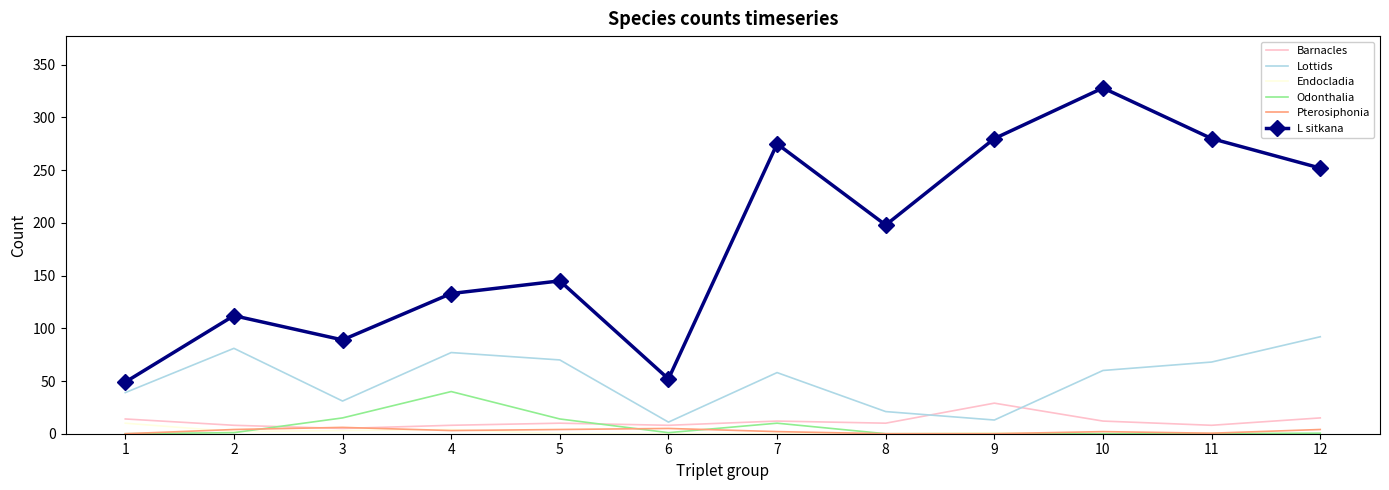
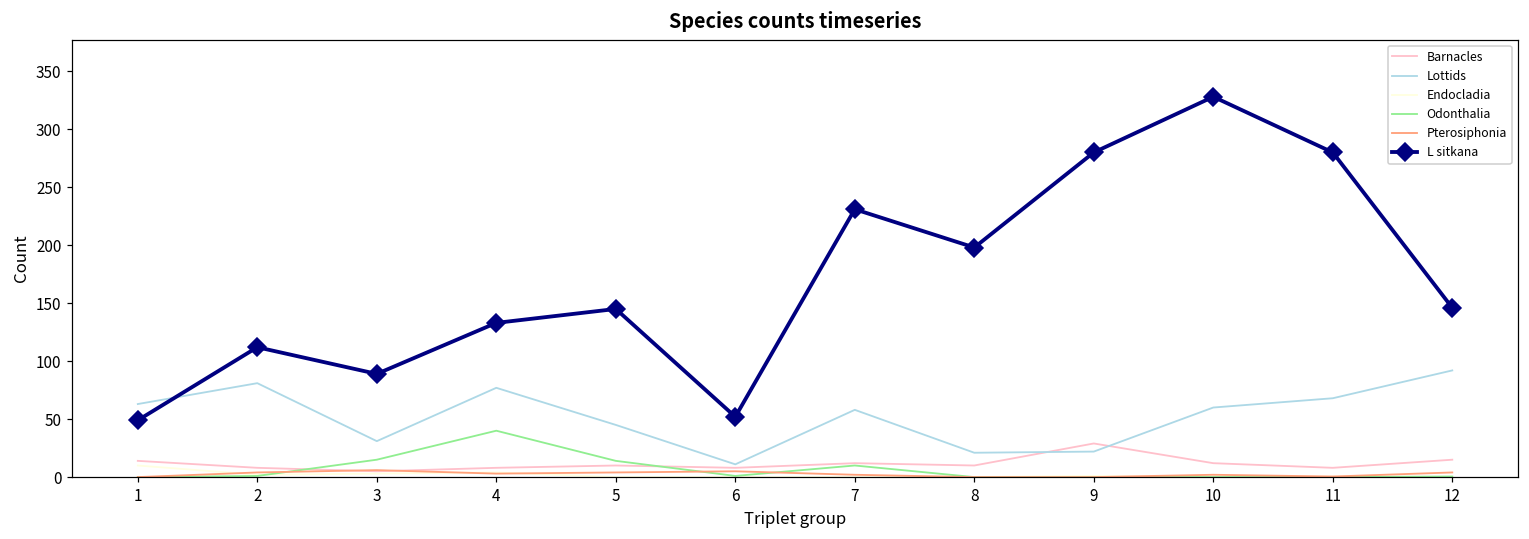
  {
    "Barnacles": {
      "1": 14,
      "2": 8,
      "4": 8,
      "5": 10,
      "6": 8,
      "8": 10,
      "9": 29,
      "10": 12,
      "11": 8,
      "12": 15
    },
    "Lottids": {
-     "1": 39,
+     "1": 63,
      "2": 81,
      "3": 31,
      "4": 77,
-     "5": 70,
+     "5": 45,
      "6": 11,
      "7": 58,
      "8": 21,
-     "9": 13,
+     "9": 22,
      "10": 60,
      "11": 68,
      "12": 92
    },
    "Endocladia": {
      "1": 10,
      "5": 0
    },
    "Odonthalia": {
      "3": 15,
      "4": 40,
      "5": 14
    },
    "Pterosiphonia": {
      "5": 4,
      "6": 5,
      "12": 4
    },
    "L sitkana": {
      "1": 49,
      "2": 112,
      "3": 89,
      "4": 133,
      "5": 145,
      "6": 52,
-     "7": 275,
+     "7": 231,
      "8": 198,
      "9": 280,
      "10": 328,
      "11": 280,
-     "12": 252
+     "12": 146
    }
  }
